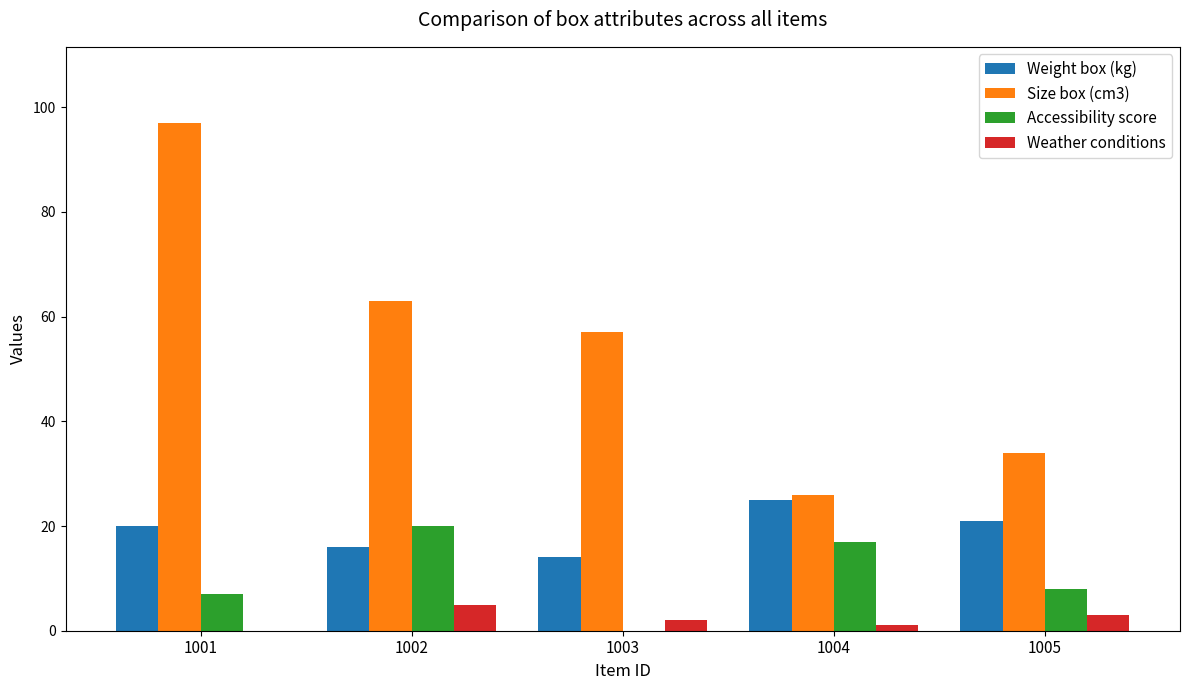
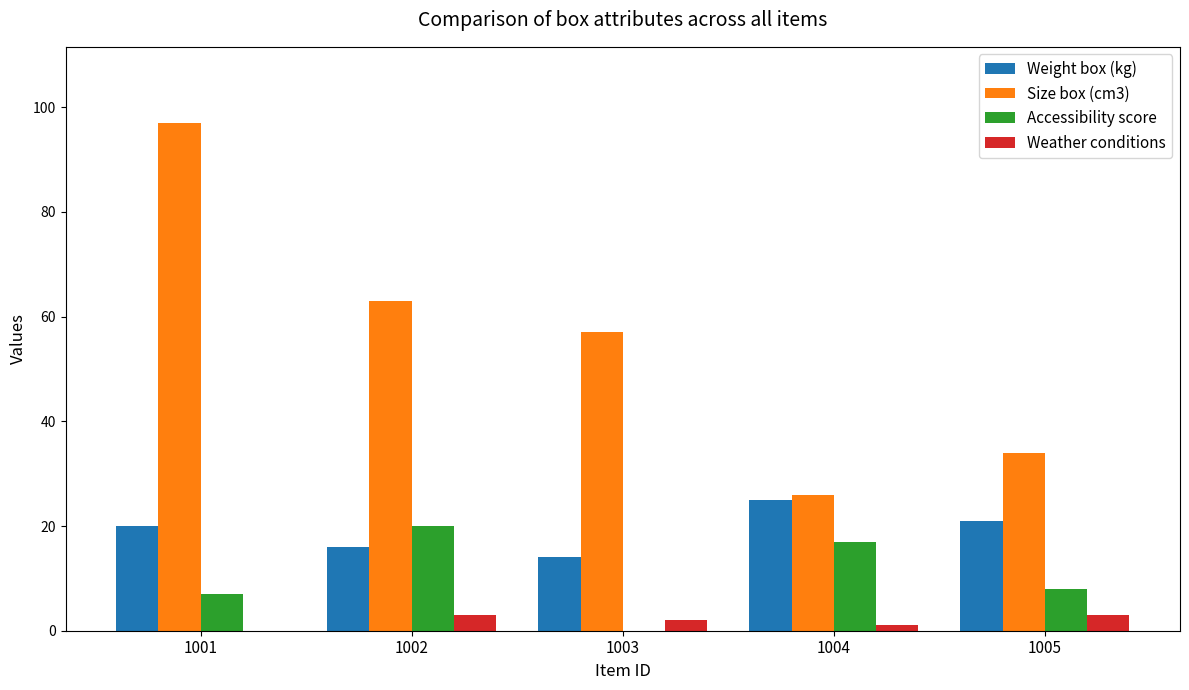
  {
    "Weight box (kg)": {
      "1001": 20,
      "1002": 16,
      "1003": 14,
      "1004": 25,
      "1005": 21
    },
    "Size box (cm3)": {
      "1001": 97,
      "1002": 63,
      "1003": 57,
      "1004": 26,
      "1005": 34
    },
    "Accessibility score": {
      "1001": 7,
      "1002": 20,
      "1003": 0,
      "1004": 17,
      "1005": 8
    },
    "Weather conditions": {
      "1001": 0,
-     "1002": 5,
+     "1002": 3,
      "1003": 2,
      "1004": 1,
      "1005": 3
    }
  }
